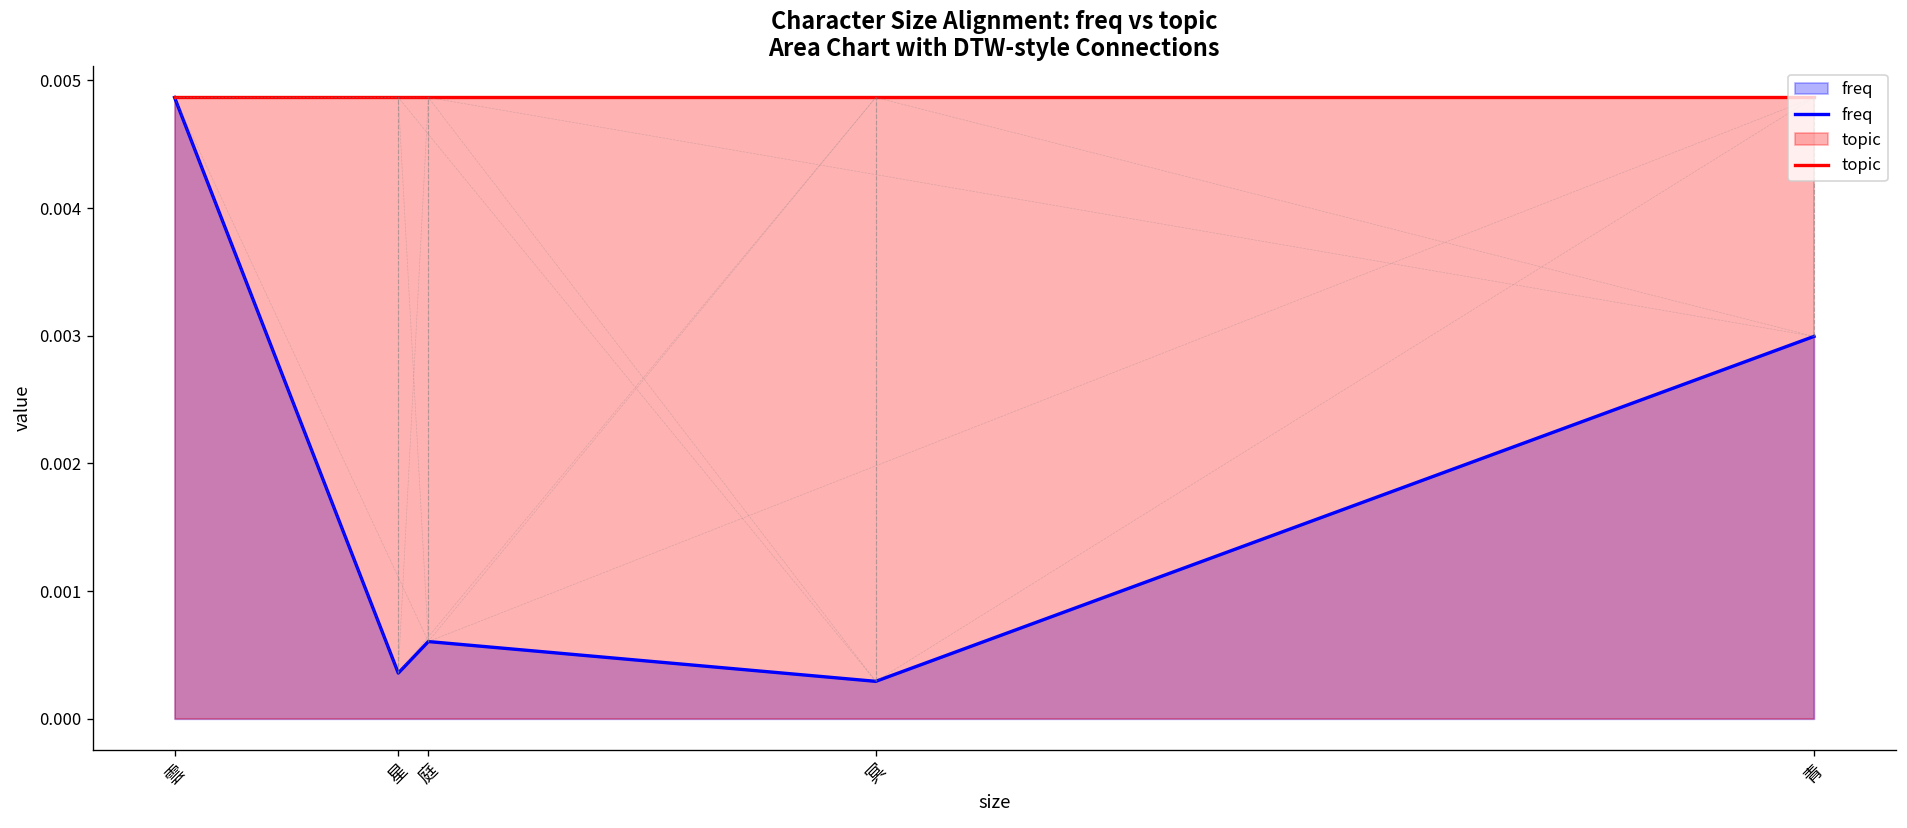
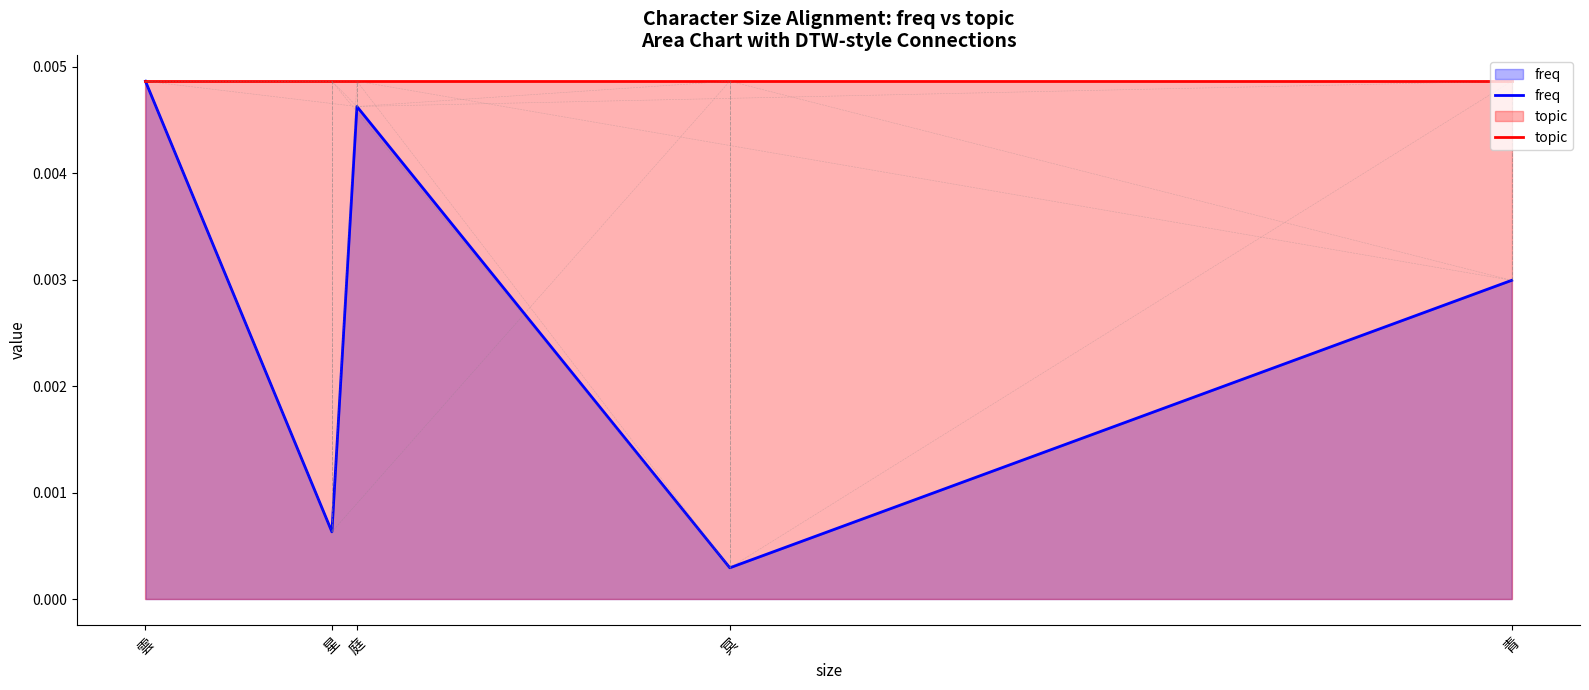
  {
    "freq": {
-     "星": 0.00036,
-     "庭": 0.00061
+     "星": 0.00063,
+     "庭": 0.00463
    }
  }
